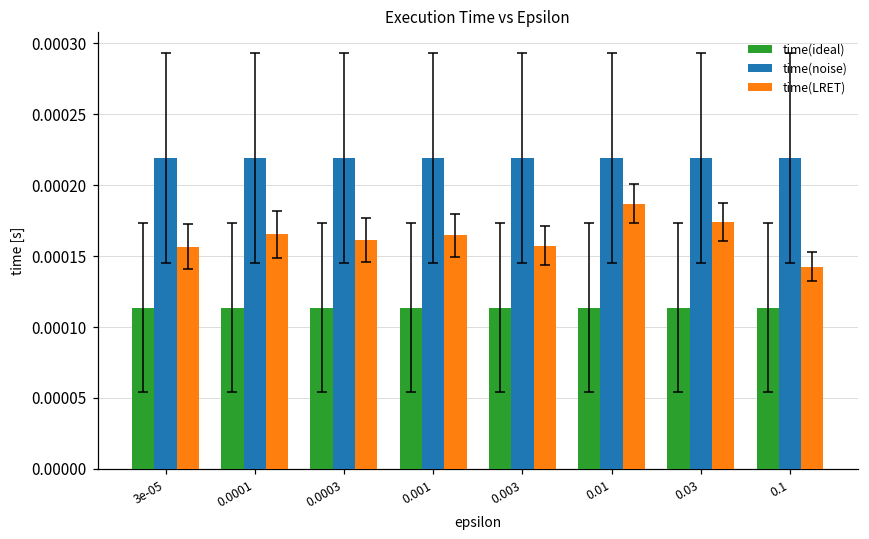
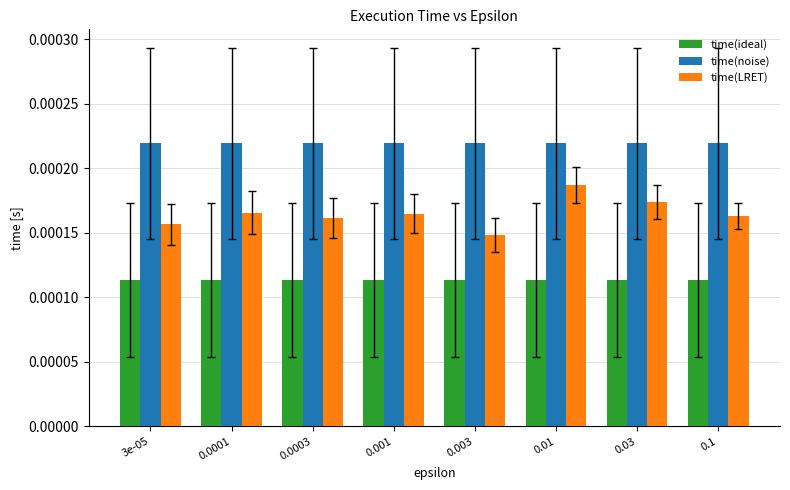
  {
    "time(ideal)": {
      "3e-05": 0.000113,
      "0.0001": 0.000113,
      "0.0003": 0.000113,
      "0.001": 0.000113,
      "0.003": 0.000113,
      "0.01": 0.000113,
      "0.03": 0.000113,
      "0.1": 0.000113
    },
    "time(LRET)": {
      "3e-05": 0.000157,
      "0.0001": 0.000166,
      "0.0003": 0.000161,
      "0.001": 0.000165,
-     "0.003": 0.000157,
+     "0.003": 0.000148,
      "0.01": 0.000187,
      "0.03": 0.000174,
-     "0.1": 0.000143
+     "0.1": 0.000163
    }
  }
